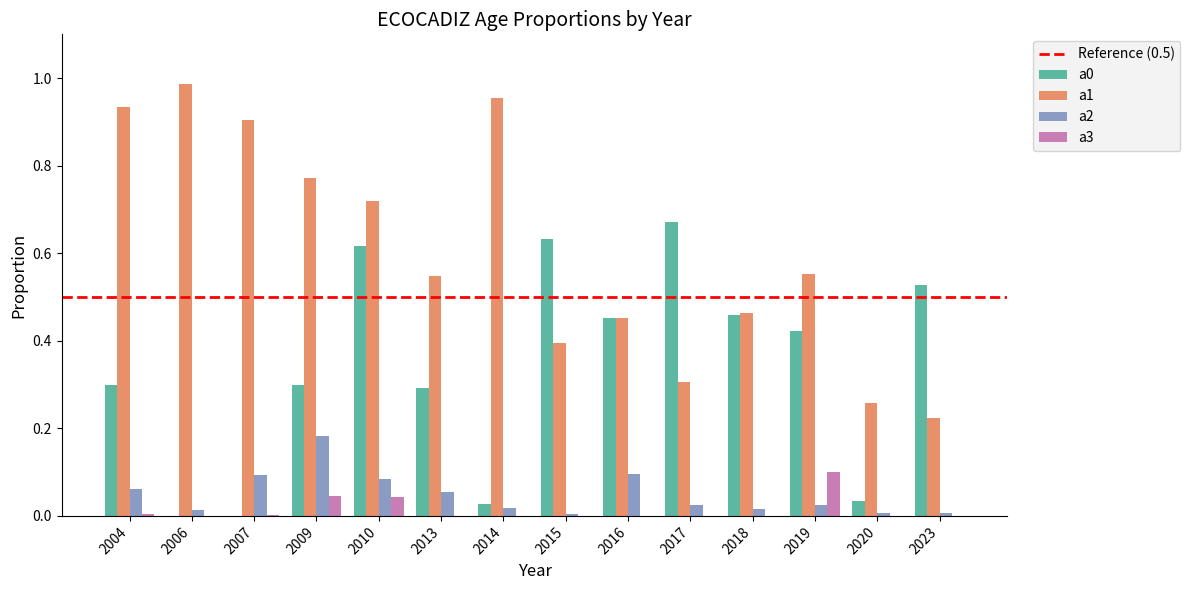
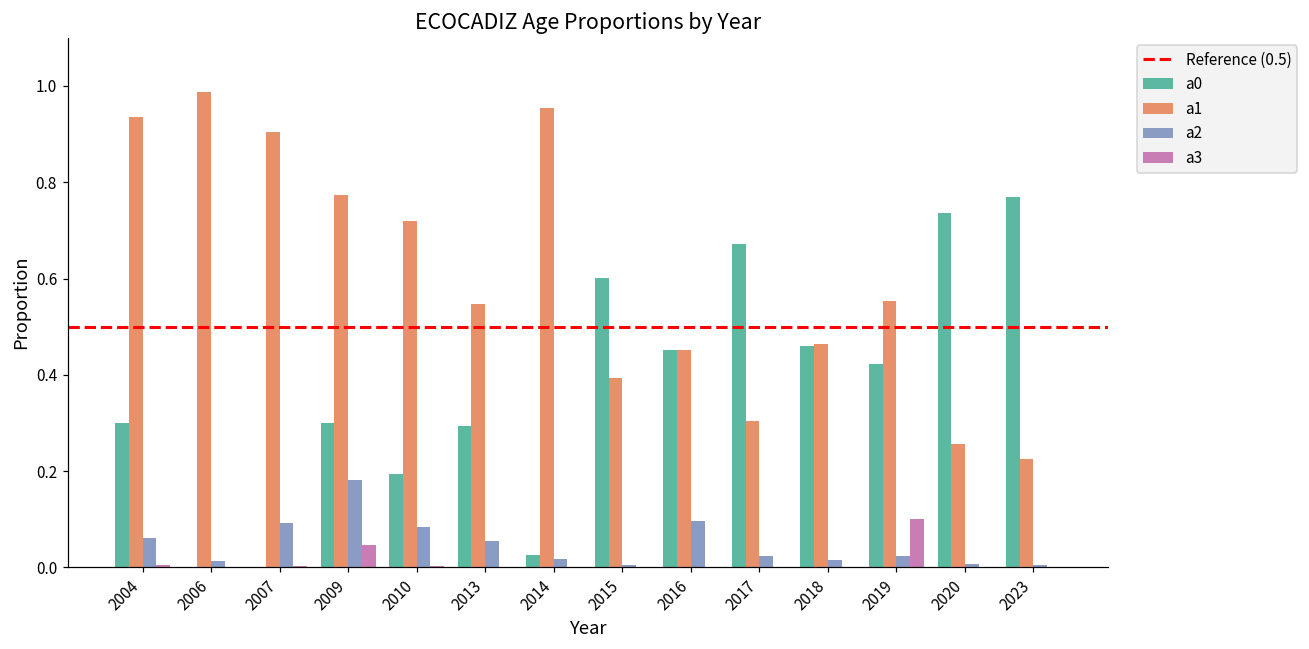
  {
    "a0": {
      "2004": 0.30,
      "2006": 0.00,
      "2007": 0.00,
      "2009": 0.30,
-     "2010": 0.62,
+     "2010": 0.19,
      "2013": 0.29,
      "2014": 0.03,
-     "2015": 0.63,
+     "2015": 0.60,
      "2016": 0.45,
      "2017": 0.67,
      "2018": 0.46,
      "2019": 0.42,
-     "2020": 0.03,
-     "2023": 0.53
+     "2020": 0.74,
+     "2023": 0.77
    },
    "a1": {
      "2004": 0.93,
      "2006": 0.99,
      "2007": 0.90,
      "2009": 0.77,
      "2010": 0.72,
      "2013": 0.55,
      "2014": 0.95,
      "2015": 0.39,
      "2016": 0.45,
      "2017": 0.30,
      "2018": 0.46,
      "2019": 0.55,
      "2020": 0.26,
      "2023": 0.22
    },
    "a2": {
      "2004": 0.06,
      "2006": 0.01,
      "2007": 0.09,
      "2009": 0.18,
      "2010": 0.08,
      "2013": 0.06,
      "2014": 0.02,
      "2016": 0.10,
      "2017": 0.02,
      "2018": 0.01,
      "2019": 0.02,
      "2020": 0.01,
      "2023": 0.01
    },
    "a3": {
      "2009": 0.05,
-     "2010": 0.04,
+     "2010": 0.00,
      "2013": 0.00,
      "2014": 0.00,
      "2015": 0.00,
      "2016": 0.00,
      "2017": 0.00,
      "2018": 0.00,
      "2019": 0.10,
      "2020": 0.00,
      "2023": 0.00
    }
  }
